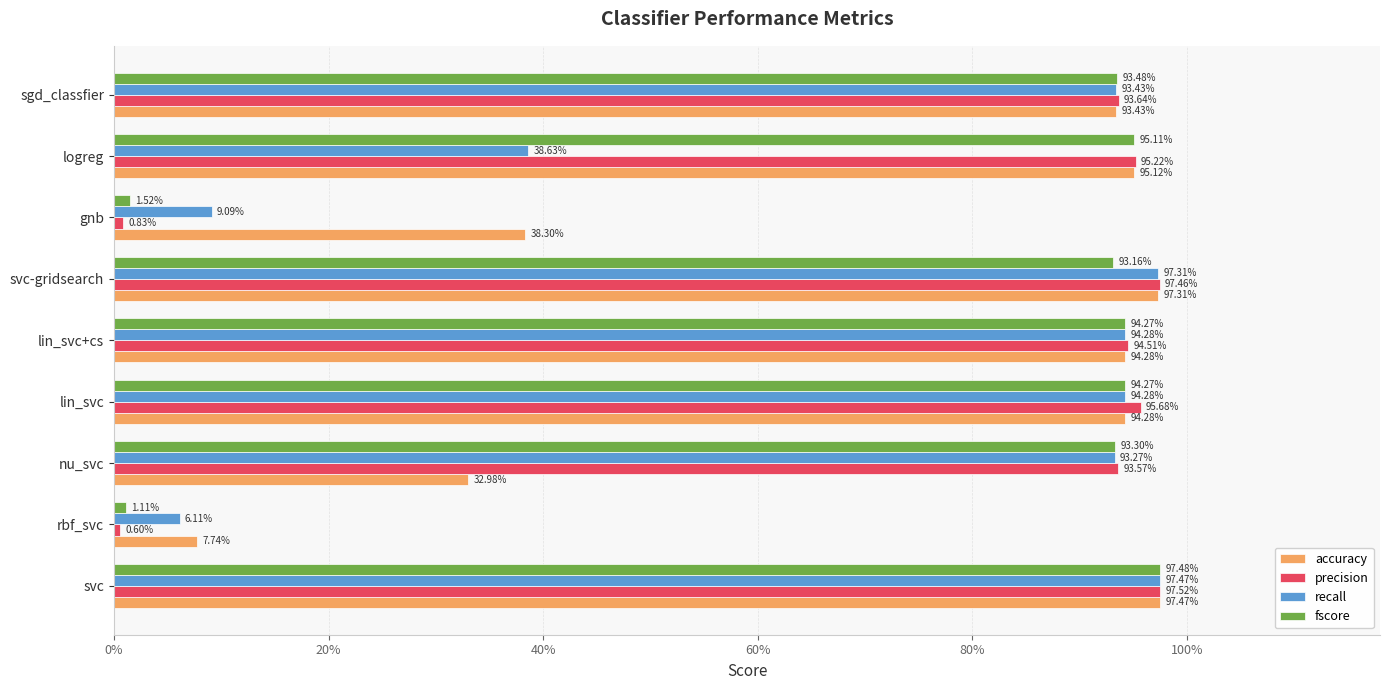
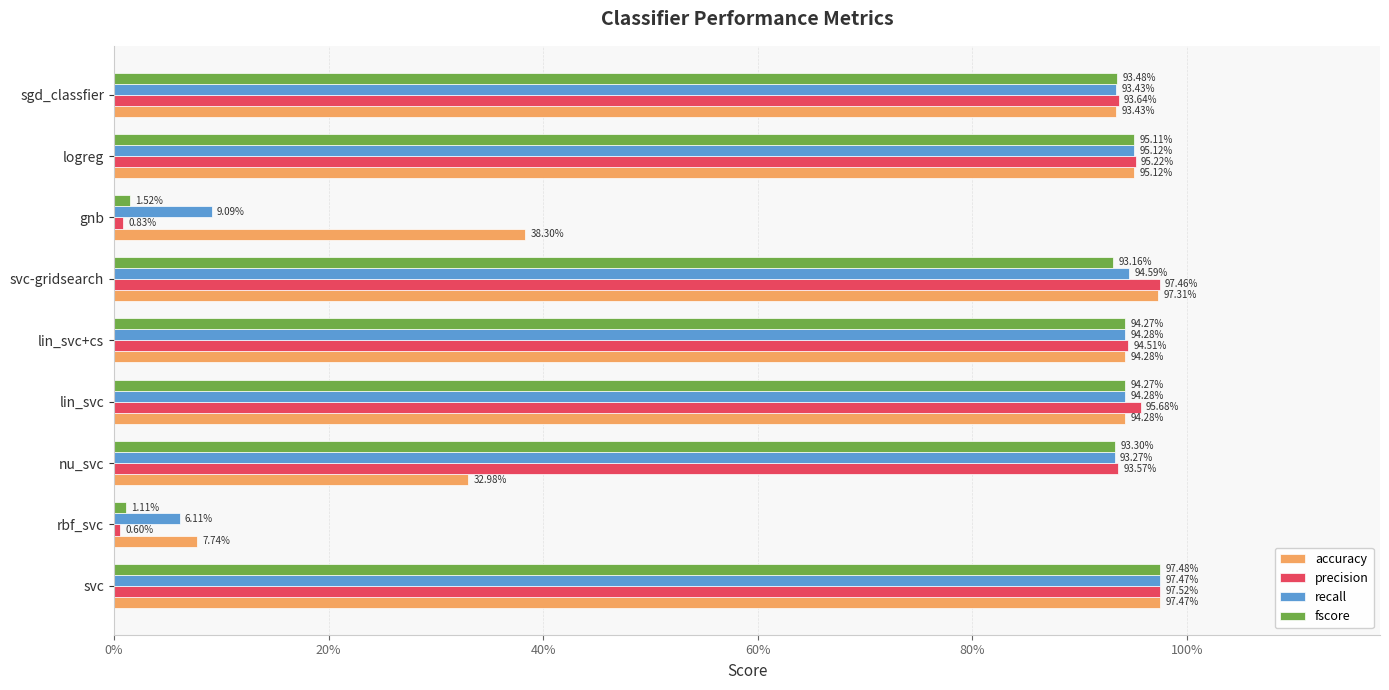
  {
    "accuracy": {
      "sgd_classfier": "93.43%",
      "logreg": "95.12%",
      "gnb": "38.30%",
      "svc-gridsearch": "97.31%",
      "lin_svc+cs": "94.28%",
      "lin_svc": "94.28%",
      "nu_svc": "32.98%",
      "rbf_svc": "7.74%",
      "svc": "97.47%"
    },
    "precision": {
      "sgd_classfier": "93.64%",
      "logreg": "95.22%",
      "gnb": "0.83%",
      "svc-gridsearch": "97.46%",
      "lin_svc+cs": "94.51%",
      "lin_svc": "95.68%",
      "nu_svc": "93.57%",
      "rbf_svc": "0.60%",
      "svc": "97.52%"
    },
    "recall": {
      "sgd_classfier": "93.43%",
-     "logreg": "38.63%",
+     "logreg": "95.12%",
      "gnb": "9.09%",
-     "svc-gridsearch": "97.31%",
+     "svc-gridsearch": "94.59%",
      "lin_svc+cs": "94.28%",
      "lin_svc": "94.28%",
      "nu_svc": "93.27%",
      "rbf_svc": "6.11%",
      "svc": "97.47%"
    },
    "fscore": {
      "sgd_classfier": "93.48%",
      "logreg": "95.11%",
      "gnb": "1.52%",
      "svc-gridsearch": "93.16%",
      "lin_svc+cs": "94.27%",
      "lin_svc": "94.27%",
      "nu_svc": "93.30%",
      "rbf_svc": "1.11%",
      "svc": "97.48%"
    }
  }
